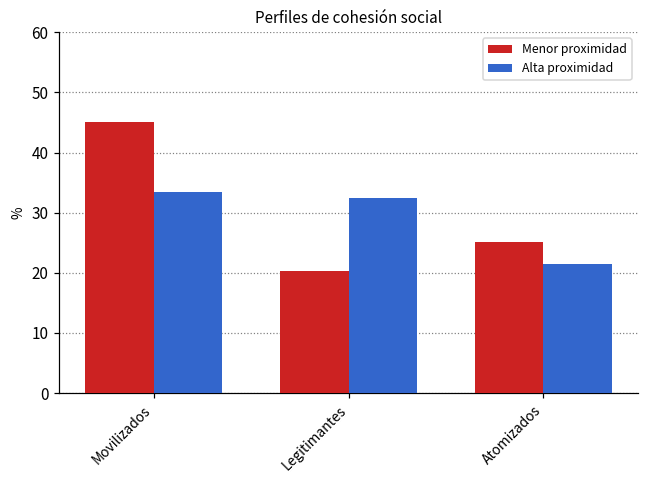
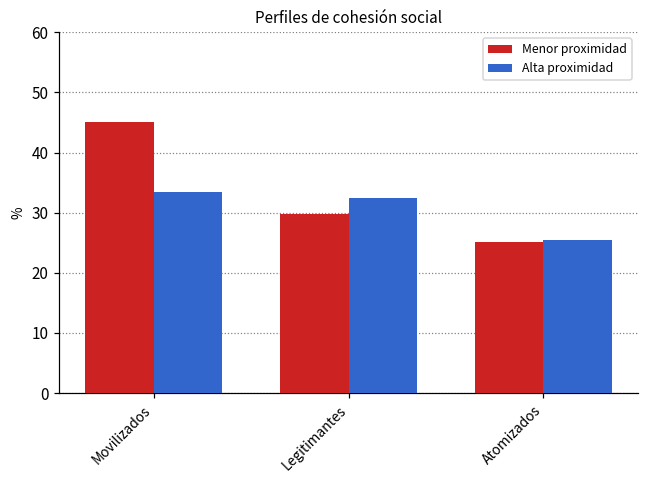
  {
    "Menor proximidad": {
      "Movilizados": 45,
-     "Legitimantes": 20,
+     "Legitimantes": 30,
      "Atomizados": 25
    },
    "Alta proximidad": {
      "Movilizados": 33,
      "Legitimantes": 32,
-     "Atomizados": 22
+     "Atomizados": 26
    }
  }
